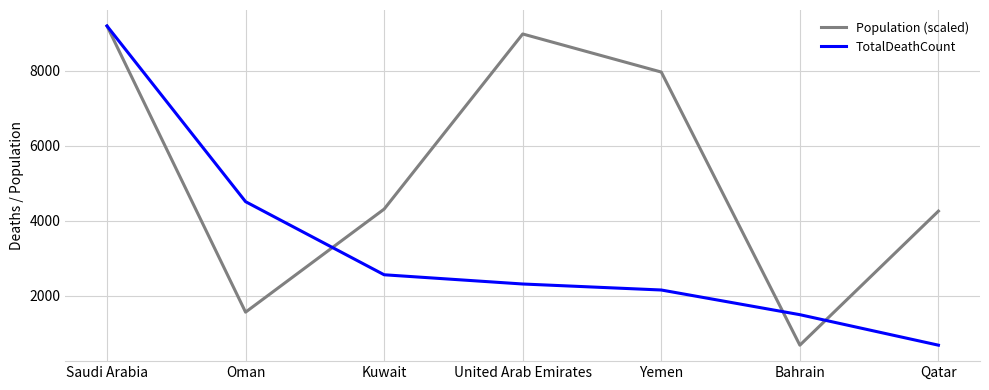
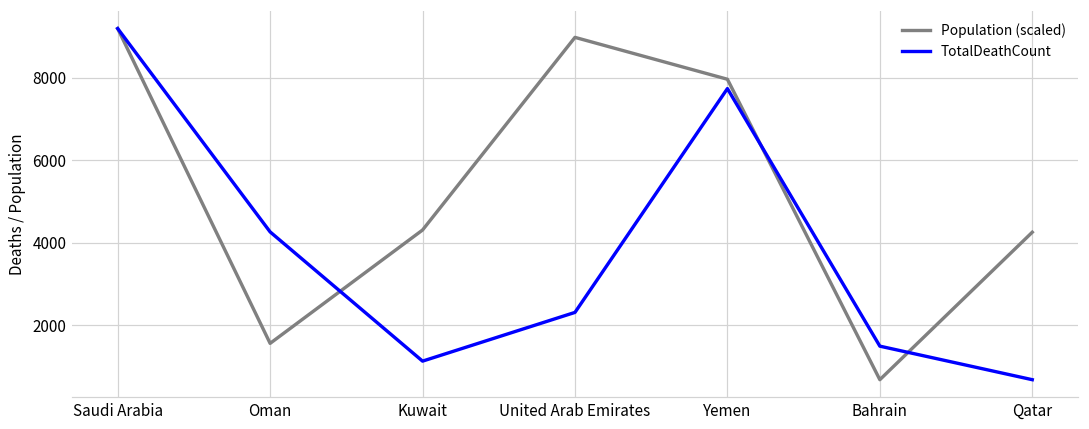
  {
    "Population (scaled)": {
      "Oman": 1600,
      "Kuwait": 4300,
      "United Arab Emirates": 9000,
      "Yemen": 8000,
      "Bahrain": 700,
      "Qatar": 4300
    },
    "TotalDeathCount": {
-     "Oman": 4500,
-     "Kuwait": 2600,
+     "Oman": 4300,
+     "Kuwait": 1100,
      "United Arab Emirates": 2300,
-     "Yemen": 2100,
+     "Yemen": 7700,
      "Bahrain": 1500,
      "Qatar": 700
    }
  }
